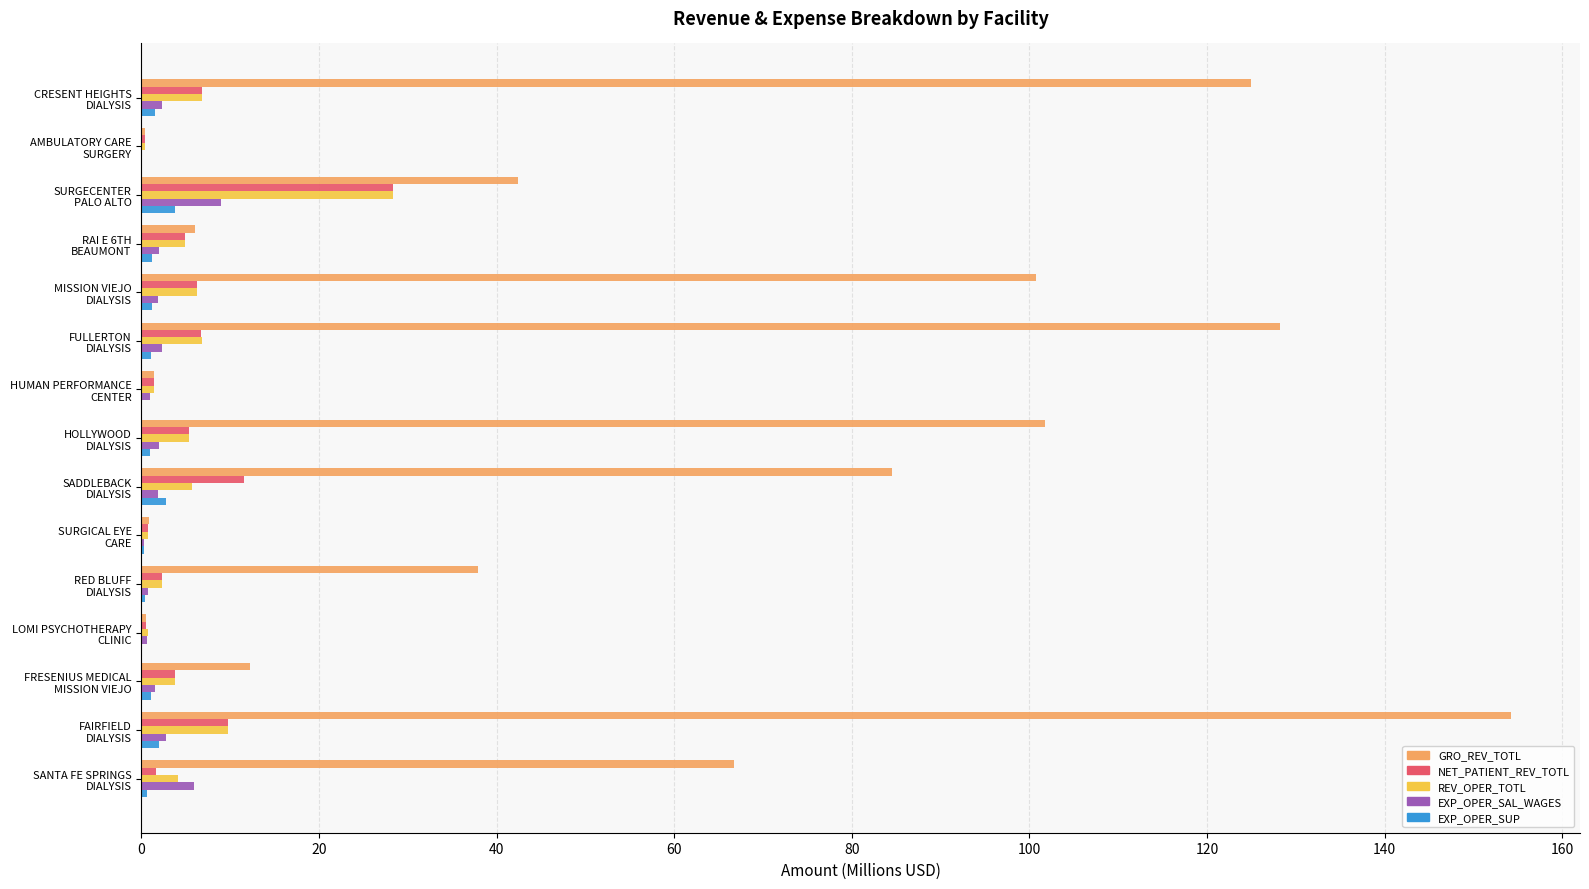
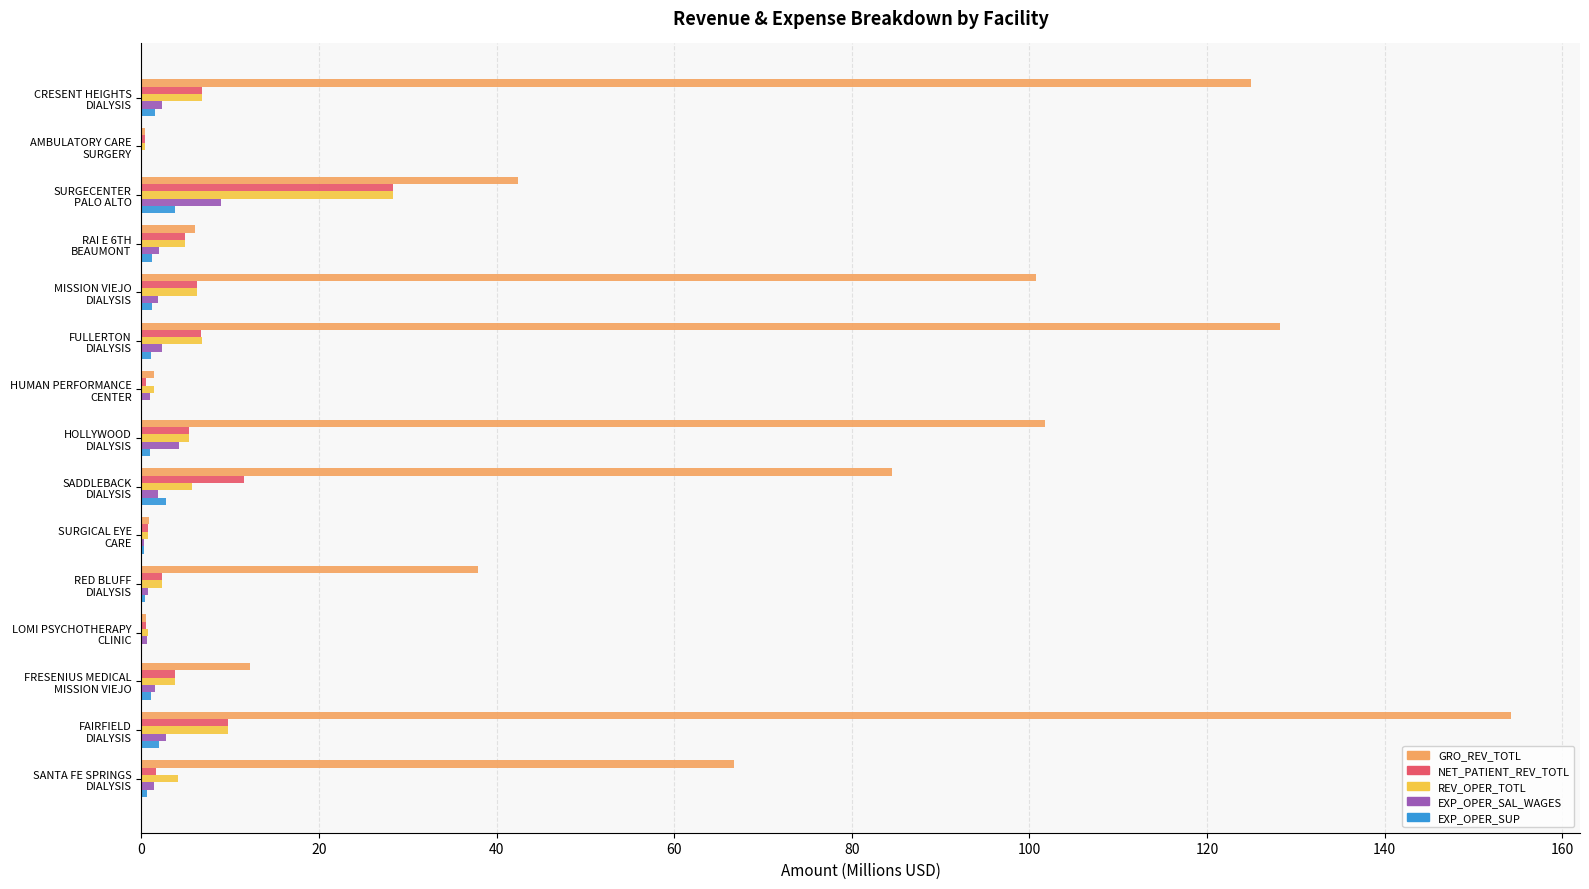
  {
    "NET_PATIENT_REV_TOTL": {
      "CRESENT HEIGHTS DIALYSIS": 7,
      "AMBULATORY CARE SURGERY": 0,
      "SURGECENTER PALO ALTO": 28,
      "RAI E 6TH BEAUMONT": 5,
      "MISSION VIEJO DIALYSIS": 6,
      "FULLERTON DIALYSIS": 7,
-     "HUMAN PERFORMANCE CENTER": 1.4,
+     "HUMAN PERFORMANCE CENTER": 0.5,
      "HOLLYWOOD DIALYSIS": 5,
      "SADDLEBACK DIALYSIS": 12,
      "SURGICAL EYE CARE": 1,
      "RED BLUFF DIALYSIS": 2,
      "LOMI PSYCHOTHERAPY CLINIC": 0,
      "FRESENIUS MEDICAL MISSION VIEJO": 4,
      "FAIRFIELD DIALYSIS": 10,
      "SANTA FE SPRINGS DIALYSIS": 2
    },
    "EXP_OPER_SAL_WAGES": {
      "CRESENT HEIGHTS DIALYSIS": 2,
      "SURGECENTER PALO ALTO": 9,
      "RAI E 6TH BEAUMONT": 2,
      "MISSION VIEJO DIALYSIS": 2,
      "FULLERTON DIALYSIS": 2,
      "HUMAN PERFORMANCE CENTER": 1,
-     "HOLLYWOOD DIALYSIS": 2,
+     "HOLLYWOOD DIALYSIS": 4,
      "SADDLEBACK DIALYSIS": 2,
      "RED BLUFF DIALYSIS": 1,
      "LOMI PSYCHOTHERAPY CLINIC": 1,
      "FRESENIUS MEDICAL MISSION VIEJO": 1,
      "FAIRFIELD DIALYSIS": 3,
-     "SANTA FE SPRINGS DIALYSIS": 6
+     "SANTA FE SPRINGS DIALYSIS": 1
    },
    "EXP_OPER_SUP": {
      "CRESENT HEIGHTS DIALYSIS": 1,
      "SURGECENTER PALO ALTO": 4,
      "RAI E 6TH BEAUMONT": 1,
      "MISSION VIEJO DIALYSIS": 1,
      "FULLERTON DIALYSIS": 1,
      "HOLLYWOOD DIALYSIS": 1,
      "SADDLEBACK DIALYSIS": 3,
      "SURGICAL EYE CARE": 0,
      "RED BLUFF DIALYSIS": 0,
      "FRESENIUS MEDICAL MISSION VIEJO": 1,
      "FAIRFIELD DIALYSIS": 2,
      "SANTA FE SPRINGS DIALYSIS": 1
    }
  }
